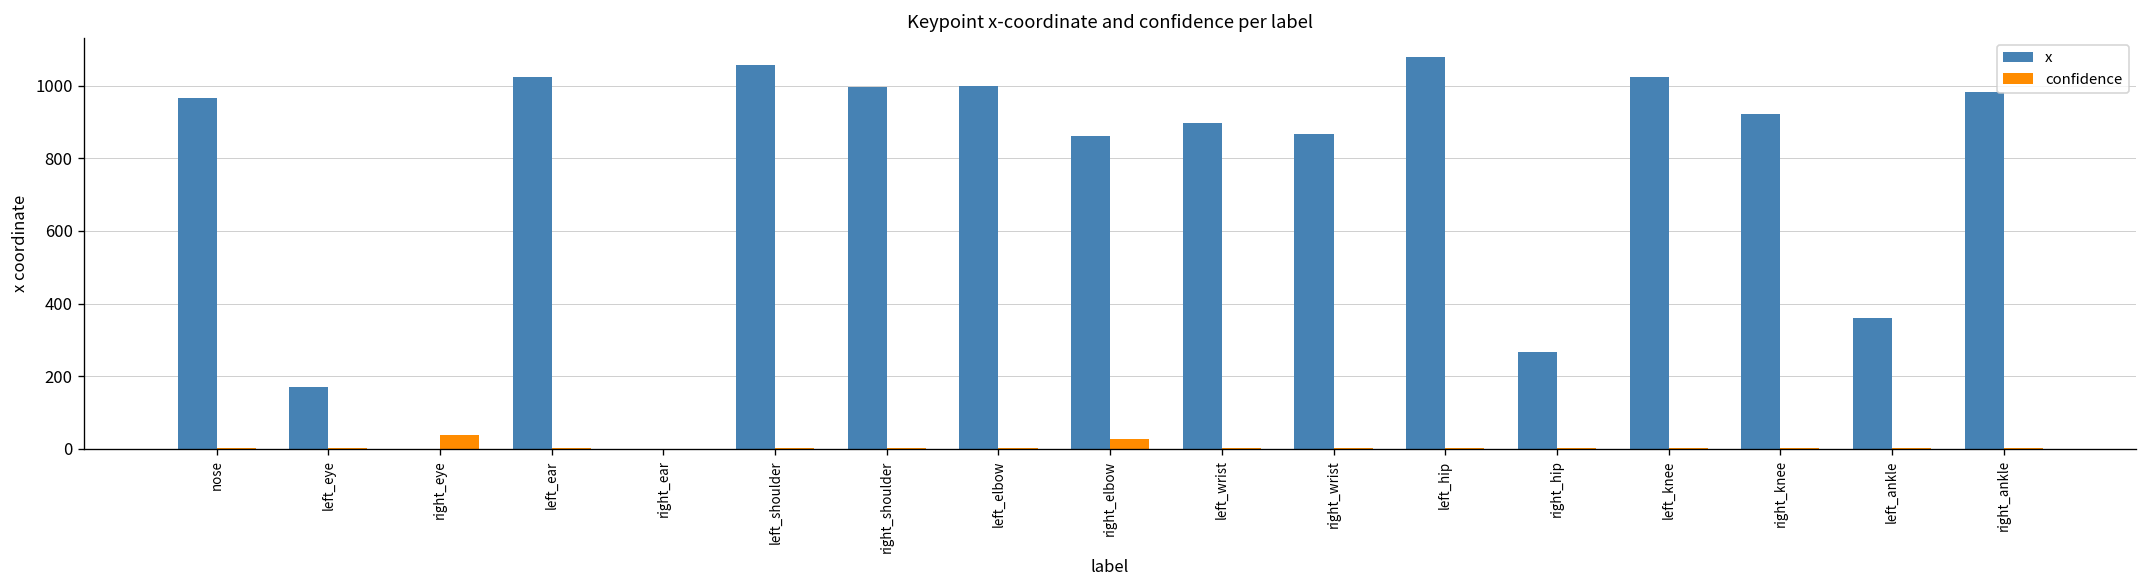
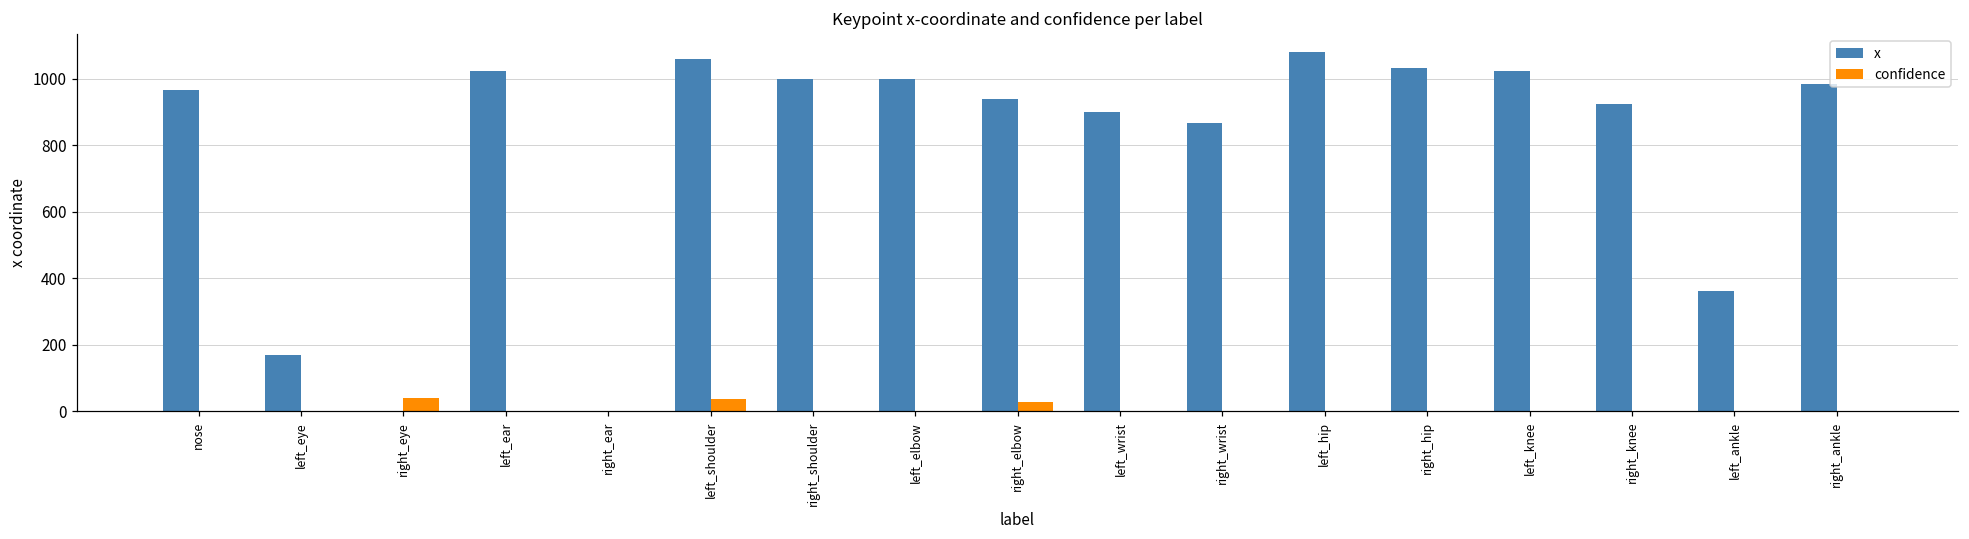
  {
    "x": {
      "nose": 970,
      "left_eye": 170,
      "right_eye": 0,
      "left_ear": 1020,
      "right_ear": 0,
      "left_shoulder": 1060,
      "right_shoulder": 1000,
      "left_elbow": 1000,
-     "right_elbow": 860,
+     "right_elbow": 940,
      "left_wrist": 900,
      "right_wrist": 870,
      "left_hip": 1080,
-     "right_hip": 270,
+     "right_hip": 1030,
      "left_knee": 1020,
      "right_knee": 920,
      "left_ankle": 360,
      "right_ankle": 980
    },
    "confidence": {
      "right_eye": 40,
-     "left_shoulder": 0,
+     "left_shoulder": 40,
      "right_elbow": 30
    }
  }
